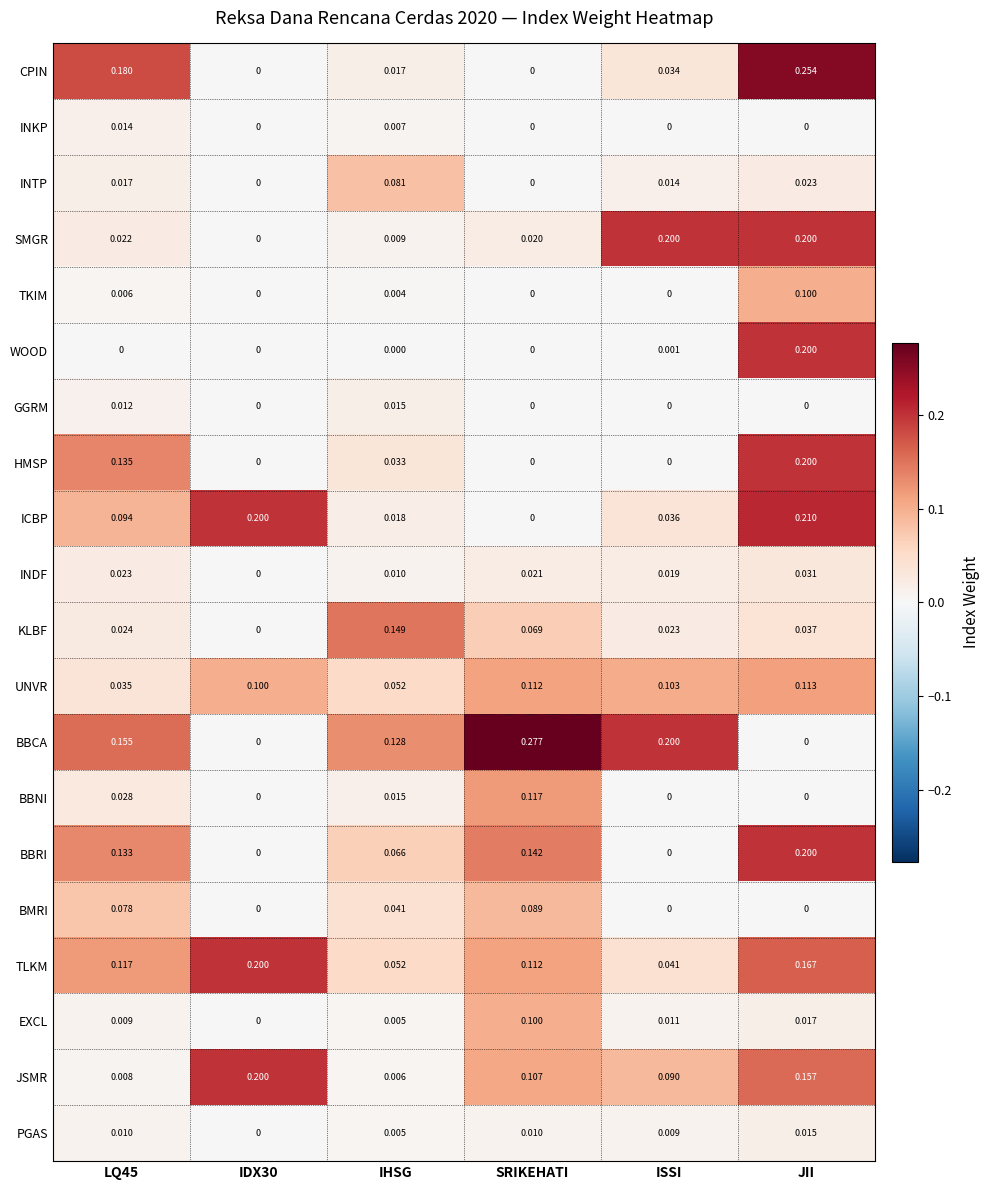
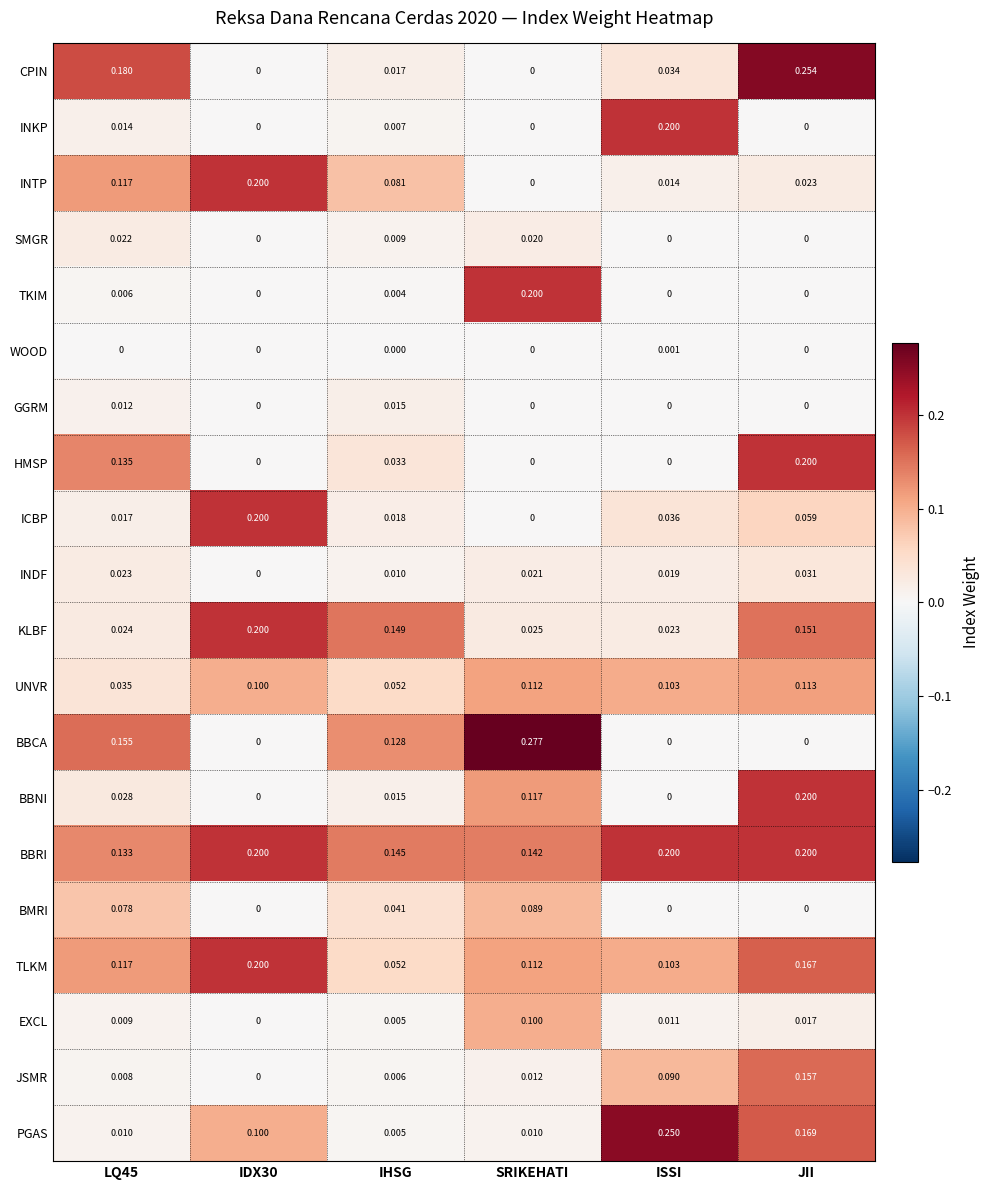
  {
    "CPIN": {
      "LQ45": 0.180,
      "IDX30": 0,
      "IHSG": 0.017,
      "SRIKEHATI": 0,
      "ISSI": 0.034,
      "JII": 0.254
    },
    "INKP": {
      "LQ45": 0.014,
      "IDX30": 0,
      "IHSG": 0.007,
      "SRIKEHATI": 0,
-     "ISSI": 0,
+     "ISSI": 0.200,
      "JII": 0
    },
    "INTP": {
-     "LQ45": 0.017,
-     "IDX30": 0,
+     "LQ45": 0.117,
+     "IDX30": 0.200,
      "IHSG": 0.081,
      "SRIKEHATI": 0,
      "ISSI": 0.014,
      "JII": 0.023
    },
    "SMGR": {
      "LQ45": 0.022,
      "IDX30": 0,
      "IHSG": 0.009,
      "SRIKEHATI": 0.020,
-     "ISSI": 0.200,
-     "JII": 0.200
+     "ISSI": 0,
+     "JII": 0
    },
    "TKIM": {
      "LQ45": 0.006,
      "IDX30": 0,
      "IHSG": 0.004,
-     "SRIKEHATI": 0,
+     "SRIKEHATI": 0.200,
      "ISSI": 0,
-     "JII": 0.100
+     "JII": 0
    },
    "WOOD": {
      "LQ45": 0,
      "IDX30": 0,
      "IHSG": 0.000,
      "SRIKEHATI": 0,
      "ISSI": 0.001,
-     "JII": 0.200
+     "JII": 0
    },
    "GGRM": {
      "LQ45": 0.012,
      "IDX30": 0,
      "IHSG": 0.015,
      "SRIKEHATI": 0,
      "ISSI": 0,
      "JII": 0
    },
    "HMSP": {
      "LQ45": 0.135,
      "IDX30": 0,
      "IHSG": 0.033,
      "SRIKEHATI": 0,
      "ISSI": 0,
      "JII": 0.200
    },
    "ICBP": {
-     "LQ45": 0.094,
+     "LQ45": 0.017,
      "IDX30": 0.200,
      "IHSG": 0.018,
      "SRIKEHATI": 0,
      "ISSI": 0.036,
-     "JII": 0.210
+     "JII": 0.059
    },
    "INDF": {
      "LQ45": 0.023,
      "IDX30": 0,
      "IHSG": 0.010,
      "SRIKEHATI": 0.021,
      "ISSI": 0.019,
      "JII": 0.031
    },
    "KLBF": {
      "LQ45": 0.024,
-     "IDX30": 0,
+     "IDX30": 0.200,
      "IHSG": 0.149,
-     "SRIKEHATI": 0.069,
+     "SRIKEHATI": 0.025,
      "ISSI": 0.023,
-     "JII": 0.037
+     "JII": 0.151
    },
    "UNVR": {
      "LQ45": 0.035,
      "IDX30": 0.100,
      "IHSG": 0.052,
      "SRIKEHATI": 0.112,
      "ISSI": 0.103,
      "JII": 0.113
    },
    "BBCA": {
      "LQ45": 0.155,
      "IDX30": 0,
      "IHSG": 0.128,
      "SRIKEHATI": 0.277,
-     "ISSI": 0.200,
+     "ISSI": 0,
      "JII": 0
    },
    "BBNI": {
      "LQ45": 0.028,
      "IDX30": 0,
      "IHSG": 0.015,
      "SRIKEHATI": 0.117,
      "ISSI": 0,
-     "JII": 0
+     "JII": 0.200
    },
    "BBRI": {
      "LQ45": 0.133,
-     "IDX30": 0,
-     "IHSG": 0.066,
+     "IDX30": 0.200,
+     "IHSG": 0.145,
      "SRIKEHATI": 0.142,
-     "ISSI": 0,
+     "ISSI": 0.200,
      "JII": 0.200
    },
    "BMRI": {
      "LQ45": 0.078,
      "IDX30": 0,
      "IHSG": 0.041,
      "SRIKEHATI": 0.089,
      "ISSI": 0,
      "JII": 0
    },
    "TLKM": {
      "LQ45": 0.117,
      "IDX30": 0.200,
      "IHSG": 0.052,
      "SRIKEHATI": 0.112,
-     "ISSI": 0.041,
+     "ISSI": 0.103,
      "JII": 0.167
    },
    "EXCL": {
      "LQ45": 0.009,
      "IDX30": 0,
      "IHSG": 0.005,
      "SRIKEHATI": 0.100,
      "ISSI": 0.011,
      "JII": 0.017
    },
    "JSMR": {
      "LQ45": 0.008,
-     "IDX30": 0.200,
+     "IDX30": 0,
      "IHSG": 0.006,
-     "SRIKEHATI": 0.107,
+     "SRIKEHATI": 0.012,
      "ISSI": 0.090,
      "JII": 0.157
    },
    "PGAS": {
      "LQ45": 0.010,
-     "IDX30": 0,
+     "IDX30": 0.100,
      "IHSG": 0.005,
      "SRIKEHATI": 0.010,
-     "ISSI": 0.009,
-     "JII": 0.015
+     "ISSI": 0.250,
+     "JII": 0.169
    }
  }
